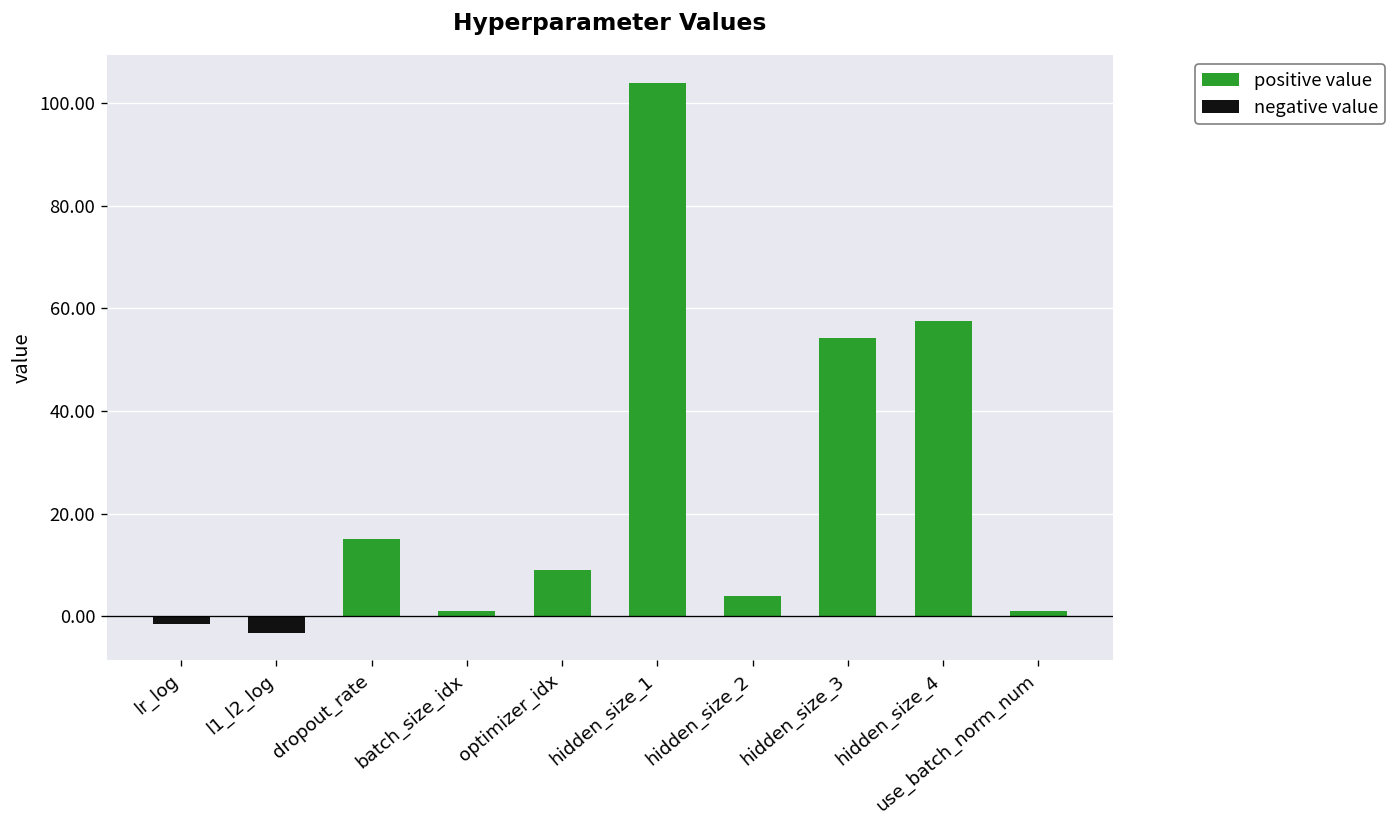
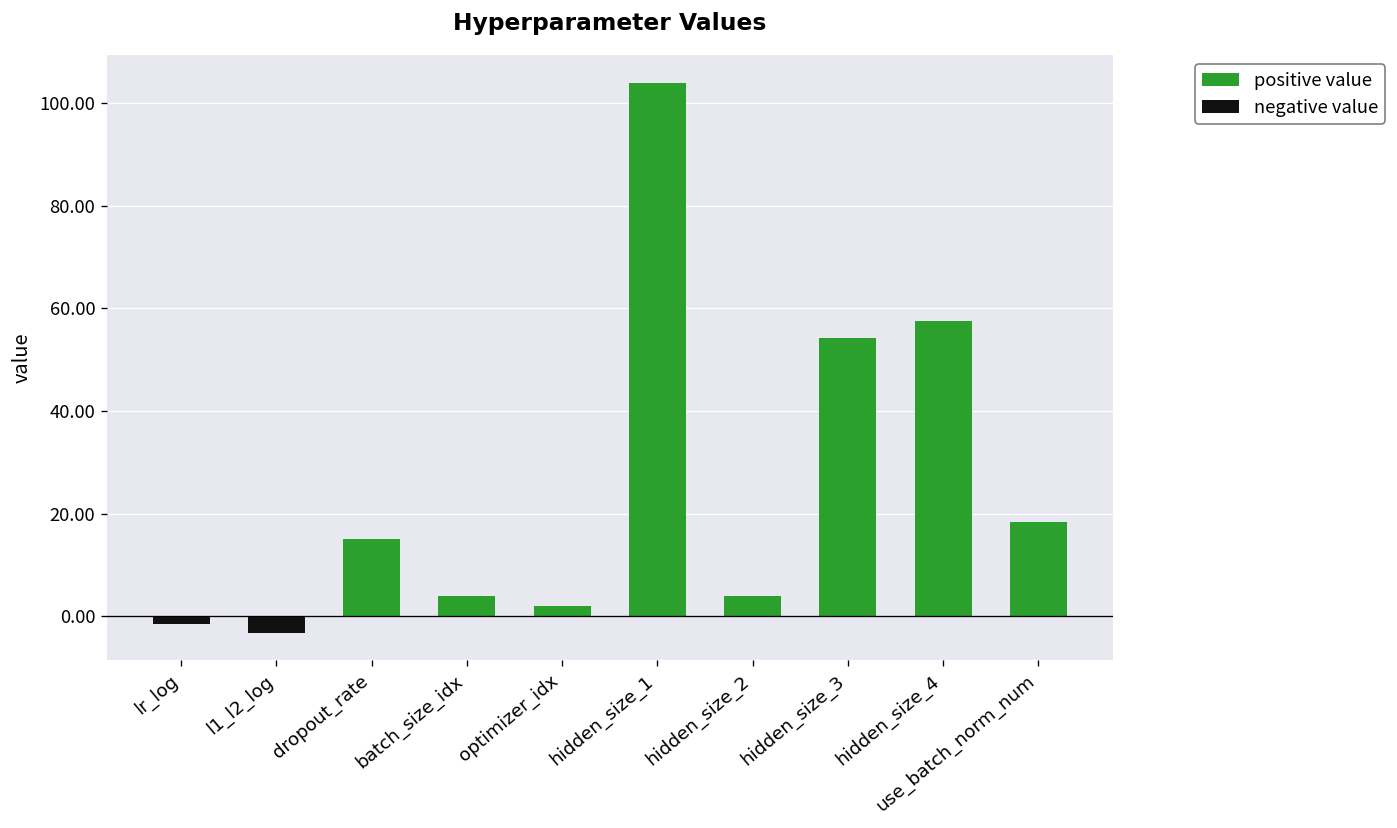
  {
    "positive value": {
      "lr_log": 0,
      "l1_l2_log": 0,
      "dropout_rate": 15,
-     "batch_size_idx": 1,
-     "optimizer_idx": 9,
+     "batch_size_idx": 4,
+     "optimizer_idx": 2,
      "hidden_size_1": 104,
      "hidden_size_2": 4,
      "hidden_size_3": 54,
      "hidden_size_4": 58,
-     "use_batch_norm_num": 1
+     "use_batch_norm_num": 18
    },
    "negative value": {
      "lr_log": -1,
      "l1_l2_log": -3,
      "dropout_rate": 0,
      "batch_size_idx": 0,
      "optimizer_idx": 0,
      "hidden_size_1": 0,
      "hidden_size_2": 0,
      "hidden_size_3": 0,
      "hidden_size_4": 0,
      "use_batch_norm_num": 0
    }
  }
